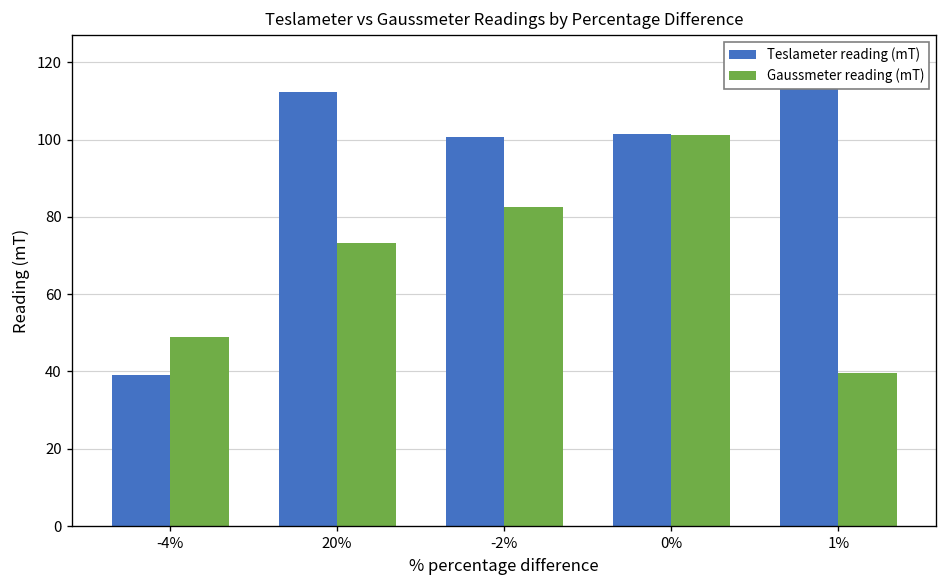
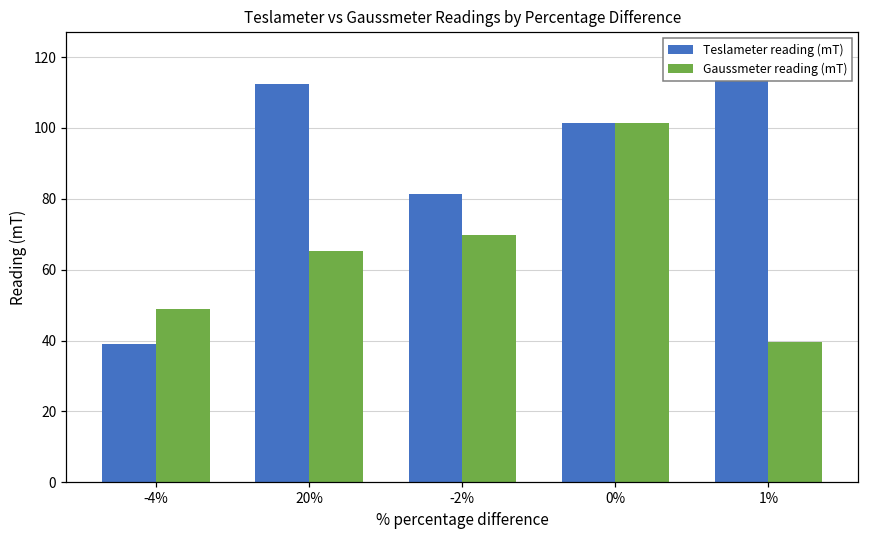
  {
    "Teslameter reading (mT)": {
      "-4%": 39,
      "20%": 112,
-     "-2%": 101,
+     "-2%": 81,
      "0%": 102
    },
    "Gaussmeter reading (mT)": {
      "-4%": 49,
-     "20%": 73,
-     "-2%": 83,
+     "20%": 65,
+     "-2%": 70,
      "0%": 101,
      "1%": 40
    }
  }
